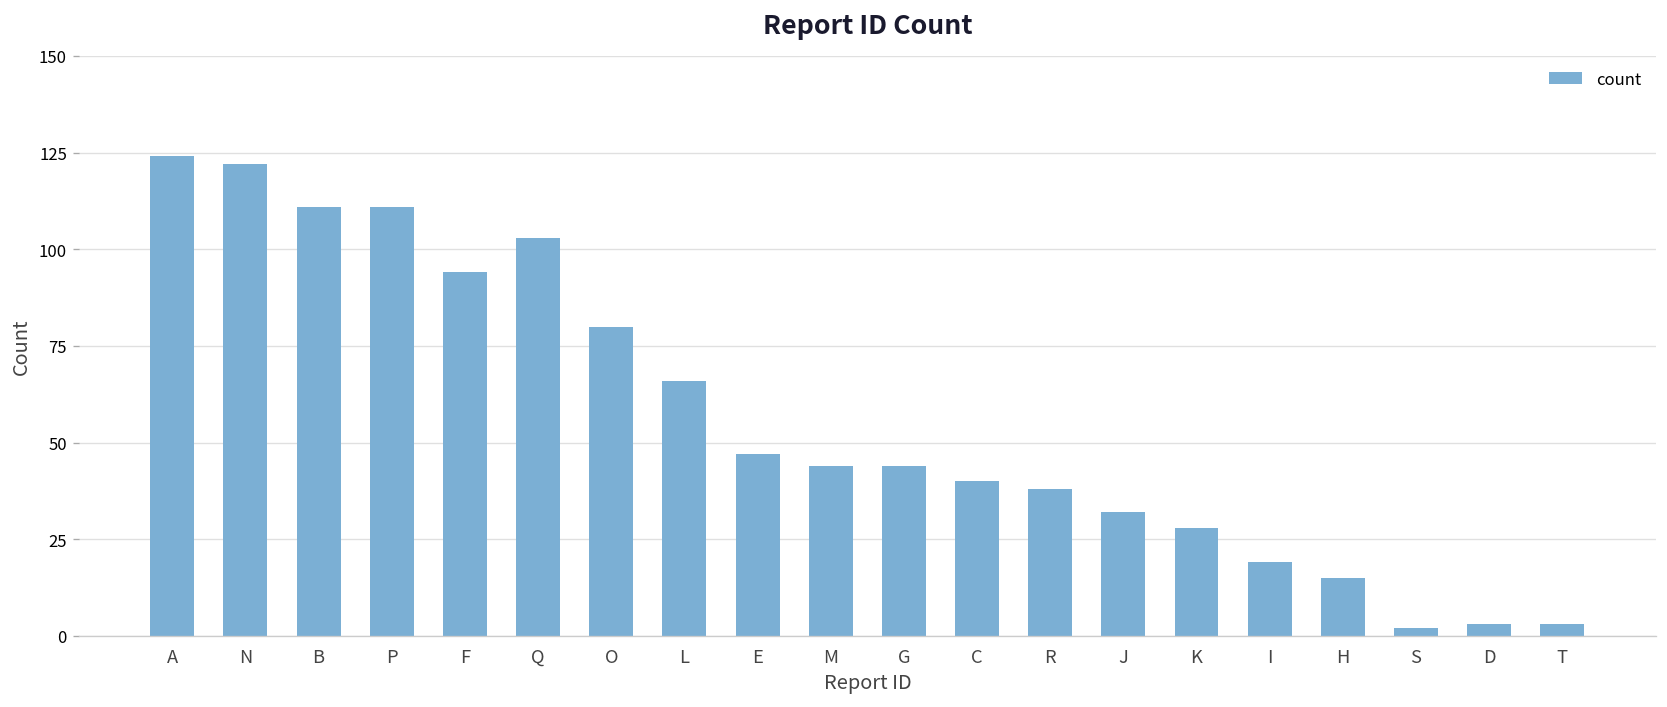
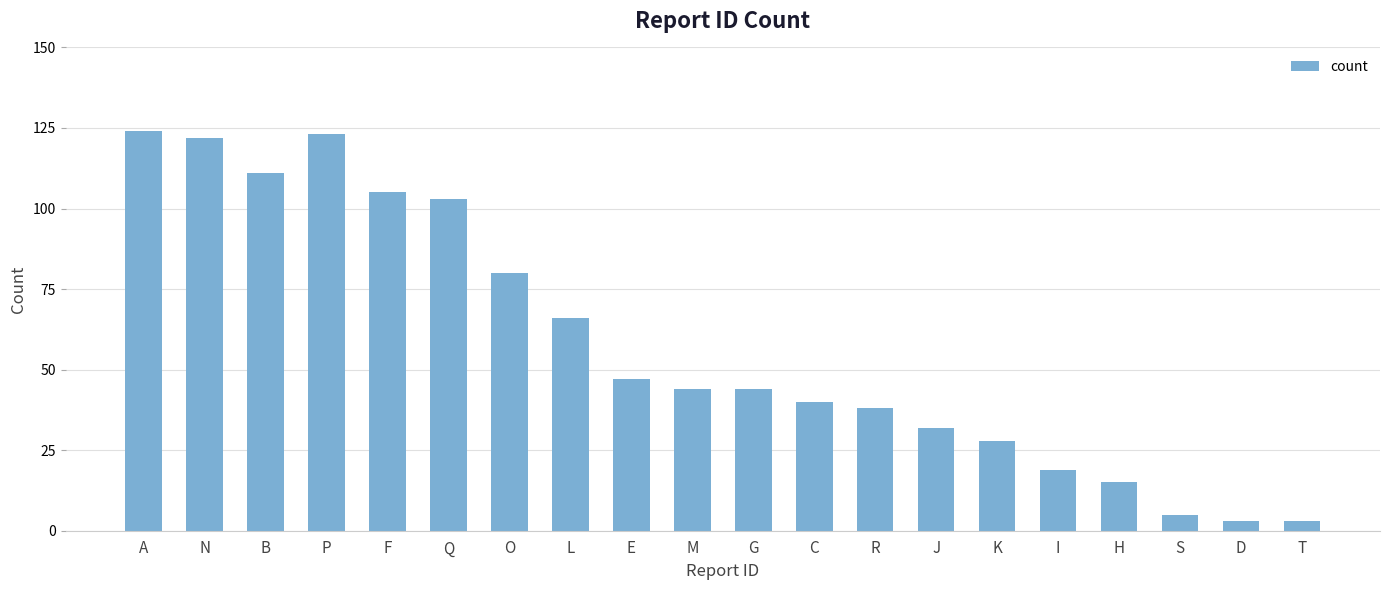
  {
    "A": 124,
    "N": 122,
    "B": 111,
-   "P": 111,
-   "F": 94,
+   "P": 123,
+   "F": 105,
    "Q": 103,
    "O": 80,
    "L": 66,
    "E": 47,
    "M": 44,
    "G": 44,
    "C": 40,
    "R": 38,
    "J": 32,
    "K": 28,
    "I": 19,
    "H": 15,
-   "S": 2,
+   "S": 5,
    "D": 3,
    "T": 3
  }
